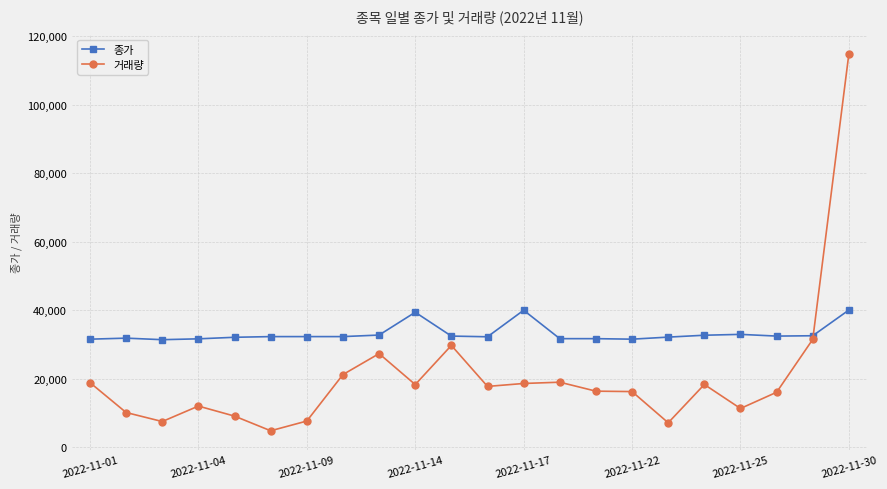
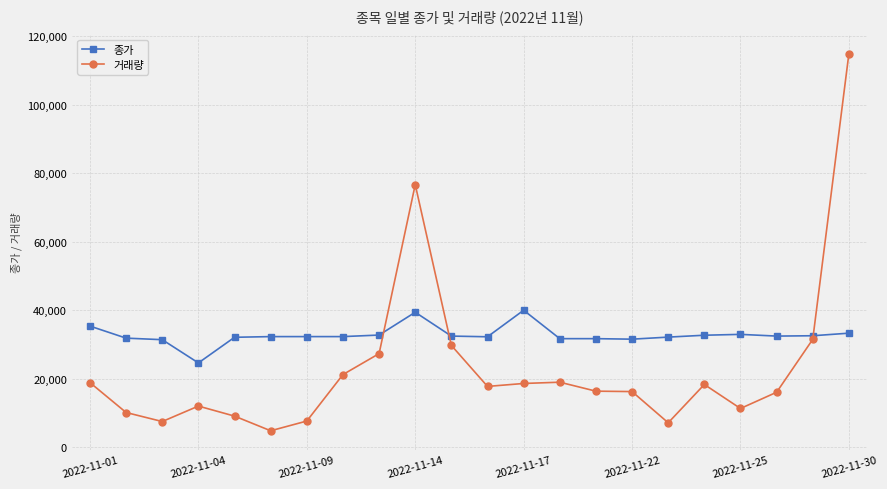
  {
    "종가": {
-     "2022-11-01": "32,000",
-     "2022-11-04": "32,000",
+     "2022-11-01": "35,000",
+     "2022-11-04": "25,000",
      "2022-11-09": "32,000",
      "2022-11-14": "39,000",
      "2022-11-17": "40,000",
      "2022-11-22": "32,000",
      "2022-11-25": "33,000",
-     "2022-11-30": "40,000"
+     "2022-11-30": "33,000"
    },
    "거래량": {
      "2022-11-01": "19,000",
      "2022-11-04": "12,000",
      "2022-11-09": "8,000",
-     "2022-11-14": "18,000",
+     "2022-11-14": "77,000",
      "2022-11-17": "19,000",
      "2022-11-22": "16,000",
      "2022-11-25": "11,000",
      "2022-11-30": "115,000"
    }
  }
